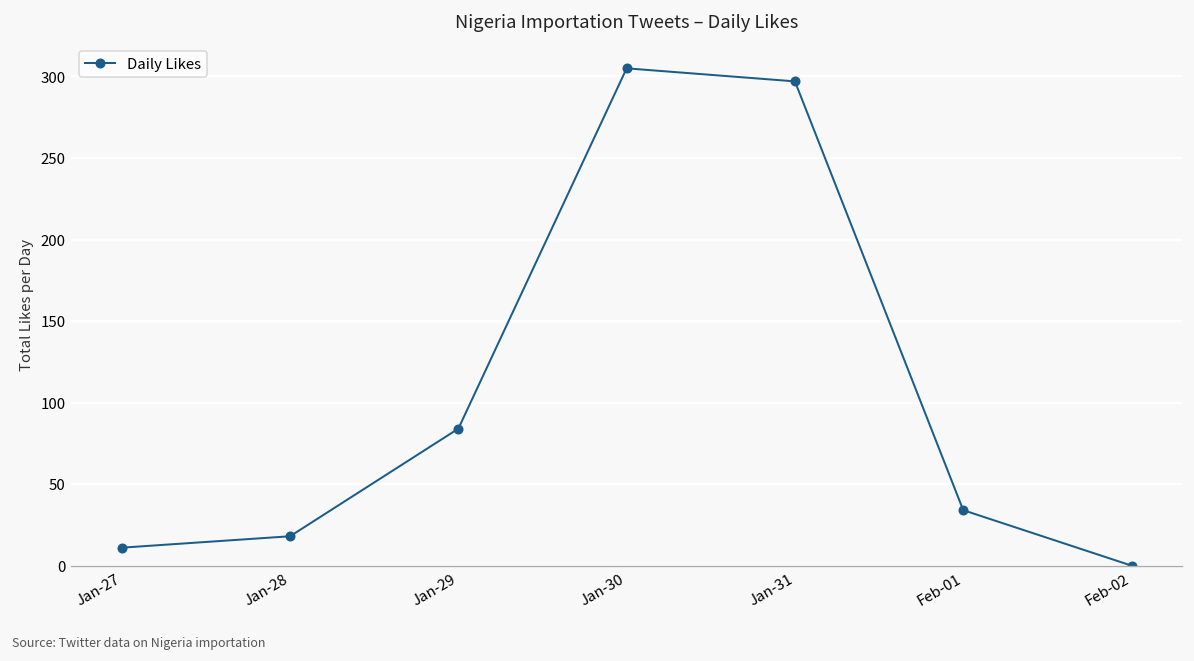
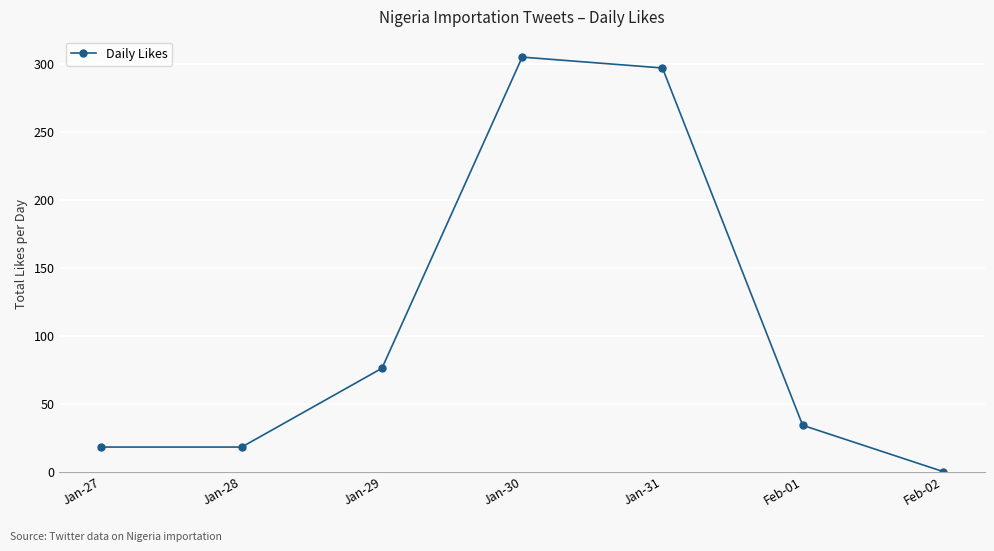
  {
-   "Jan-27": 11,
+   "Jan-27": 18,
    "Jan-28": 18,
-   "Jan-29": 84,
+   "Jan-29": 76,
    "Jan-30": 305,
    "Jan-31": 297,
    "Feb-01": 34,
    "Feb-02": 0
  }
